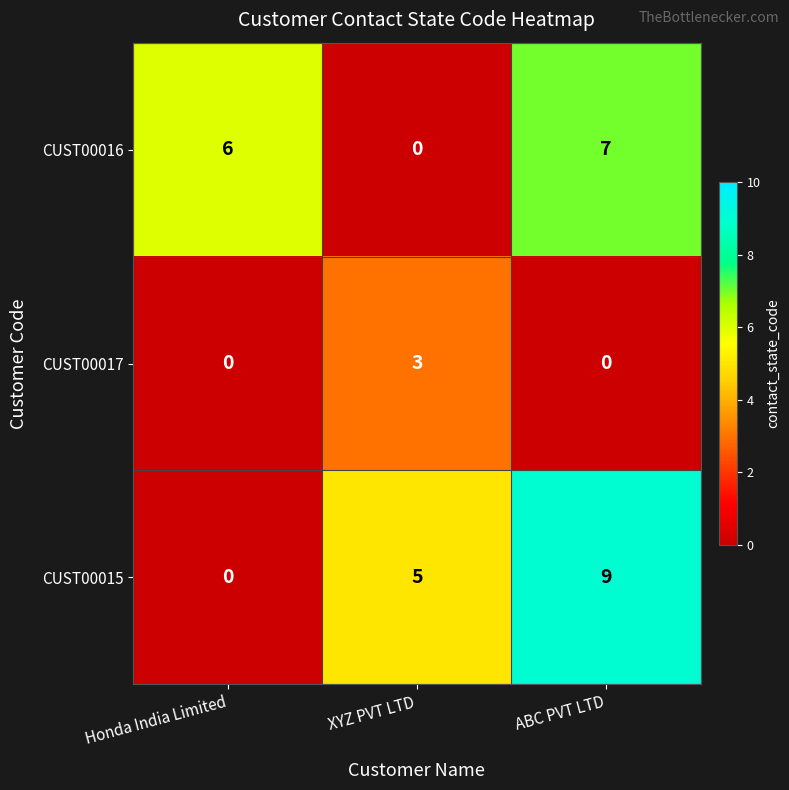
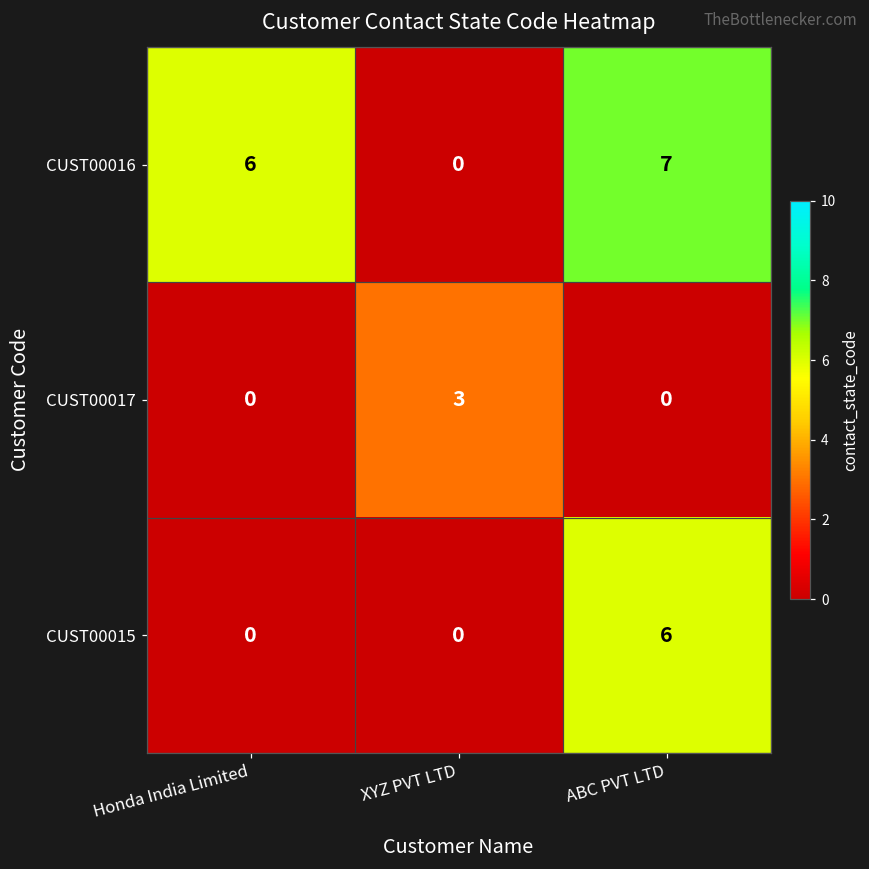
  {
    "CUST00016": {
      "Honda India Limited": 6,
      "XYZ PVT LTD": 0,
      "ABC PVT LTD": 7
    },
    "CUST00017": {
      "Honda India Limited": 0,
      "XYZ PVT LTD": 3,
      "ABC PVT LTD": 0
    },
    "CUST00015": {
      "Honda India Limited": 0,
-     "XYZ PVT LTD": 5,
-     "ABC PVT LTD": 9
+     "XYZ PVT LTD": 0,
+     "ABC PVT LTD": 6
    }
  }
